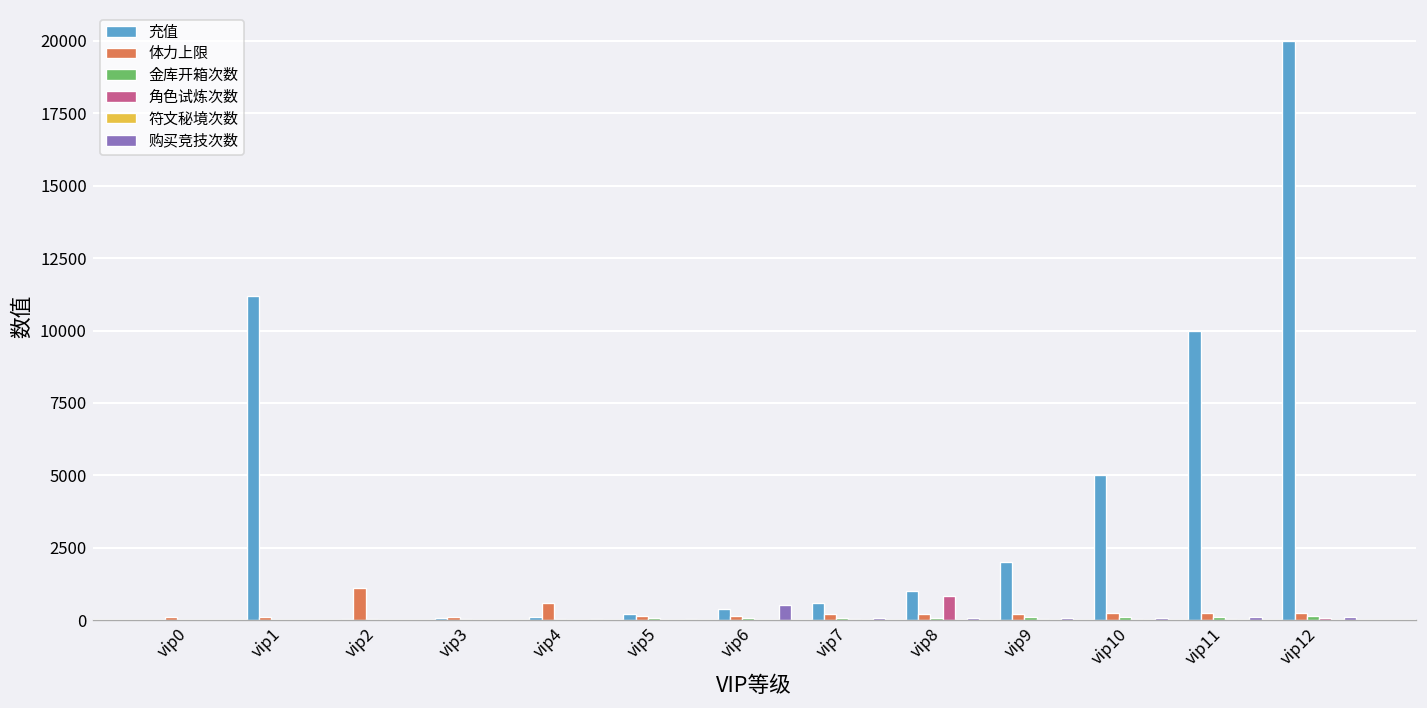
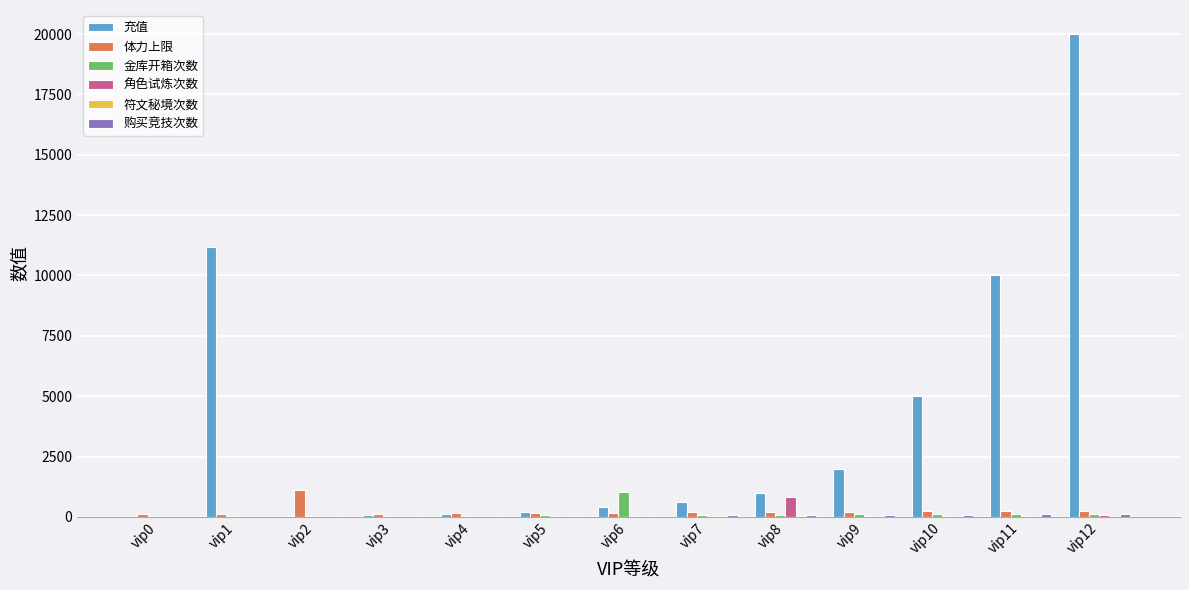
  {
    "充值": {
      "vip0": 0,
      "vip1": 11200,
      "vip5": 200,
      "vip6": 400,
      "vip7": 600,
      "vip8": 1000,
      "vip9": 2000,
      "vip10": 5000,
      "vip11": 10000,
      "vip12": 20000
    },
    "体力上限": {
      "vip1": 100,
      "vip2": 1100,
      "vip3": 100,
-     "vip4": 600,
+     "vip4": 200,
      "vip5": 200,
      "vip6": 200,
      "vip7": 200,
      "vip8": 200,
      "vip9": 200,
      "vip10": 200,
      "vip11": 200,
      "vip12": 200
    },
    "金库开箱次数": {
-     "vip6": 100,
+     "vip6": 1000,
      "vip10": 100,
      "vip11": 100,
      "vip12": 100
    },
    "角色试炼次数": {
      "vip8": 800
    },
    "购买竞技次数": {
-     "vip6": 500,
+     "vip6": 100,
      "vip12": 100
    }
  }
